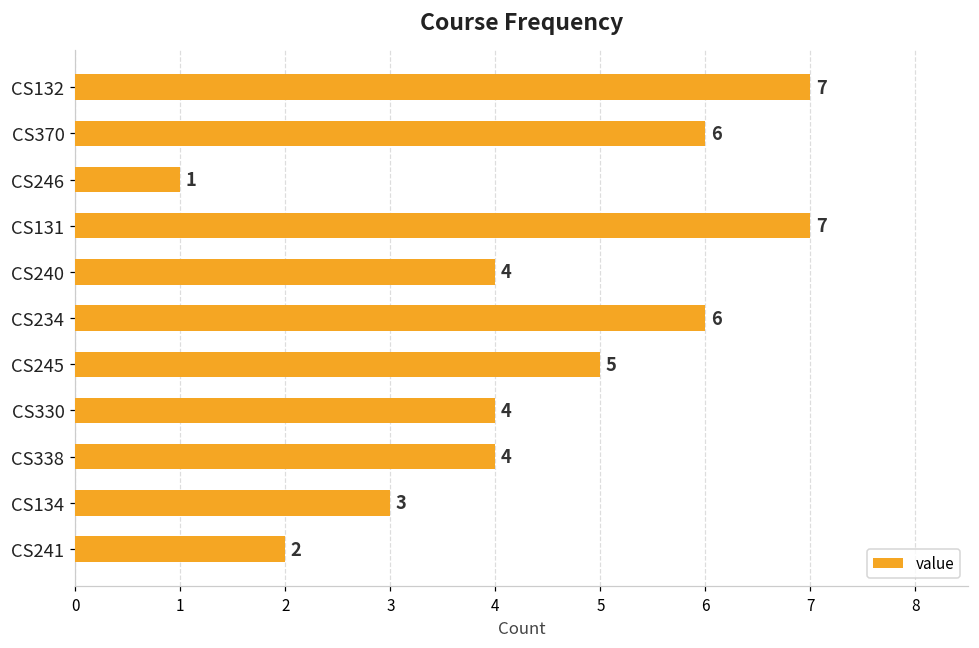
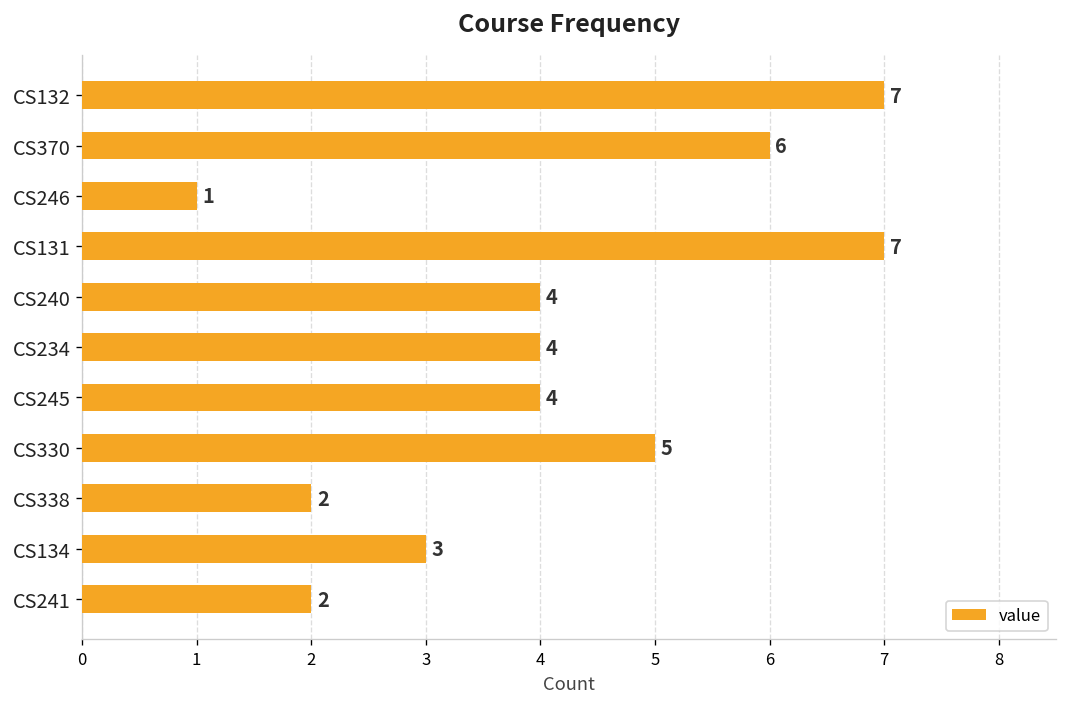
  {
    "CS132": 7,
    "CS370": 6,
    "CS246": 1,
    "CS131": 7,
    "CS240": 4,
-   "CS234": 6,
-   "CS245": 5,
-   "CS330": 4,
-   "CS338": 4,
+   "CS234": 4,
+   "CS245": 4,
+   "CS330": 5,
+   "CS338": 2,
    "CS134": 3,
    "CS241": 2
  }
